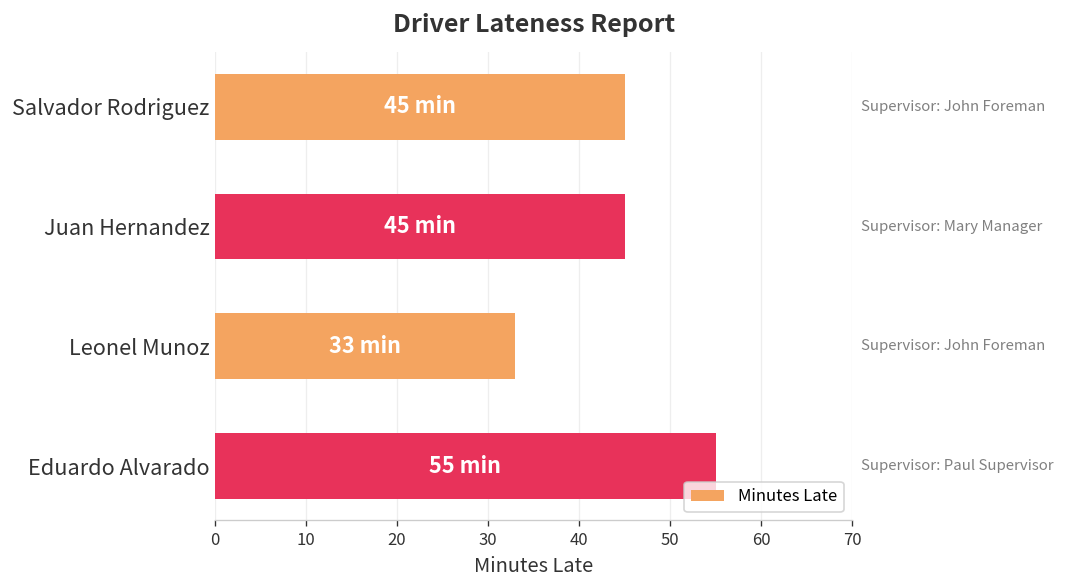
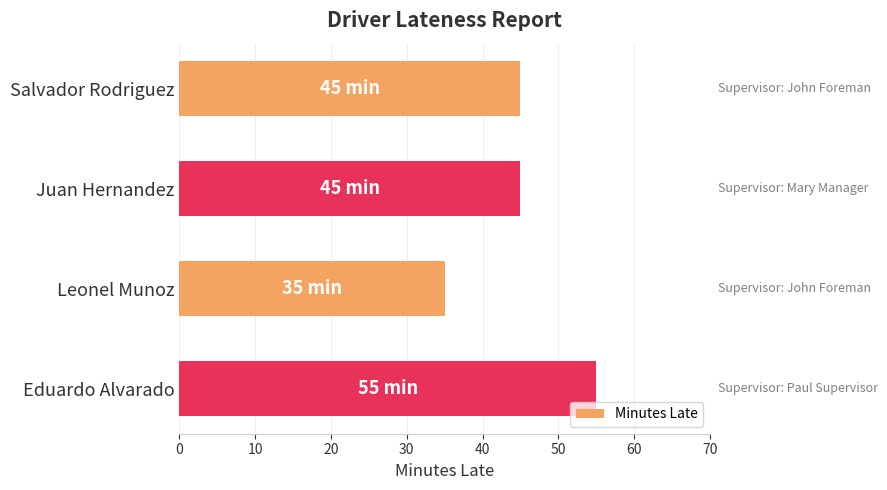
  {
    "Salvador Rodriguez": 45,
    "Juan Hernandez": 45,
-   "Leonel Munoz": 33,
+   "Leonel Munoz": 35,
    "Eduardo Alvarado": 55
  }
